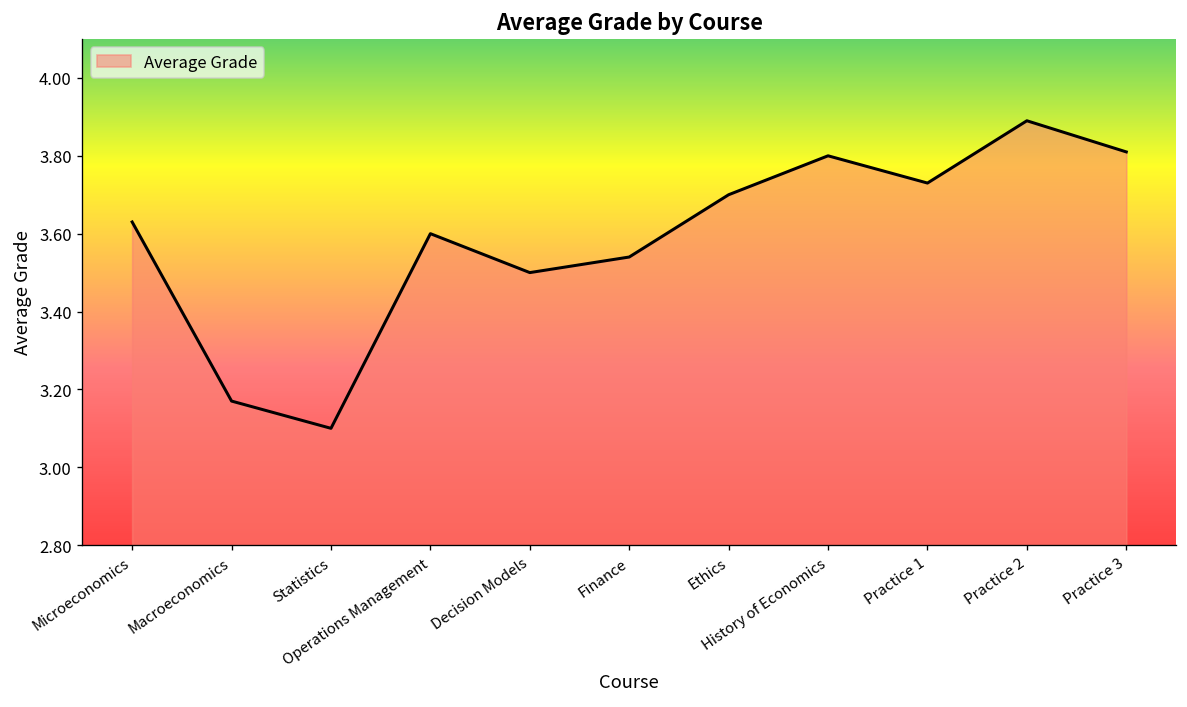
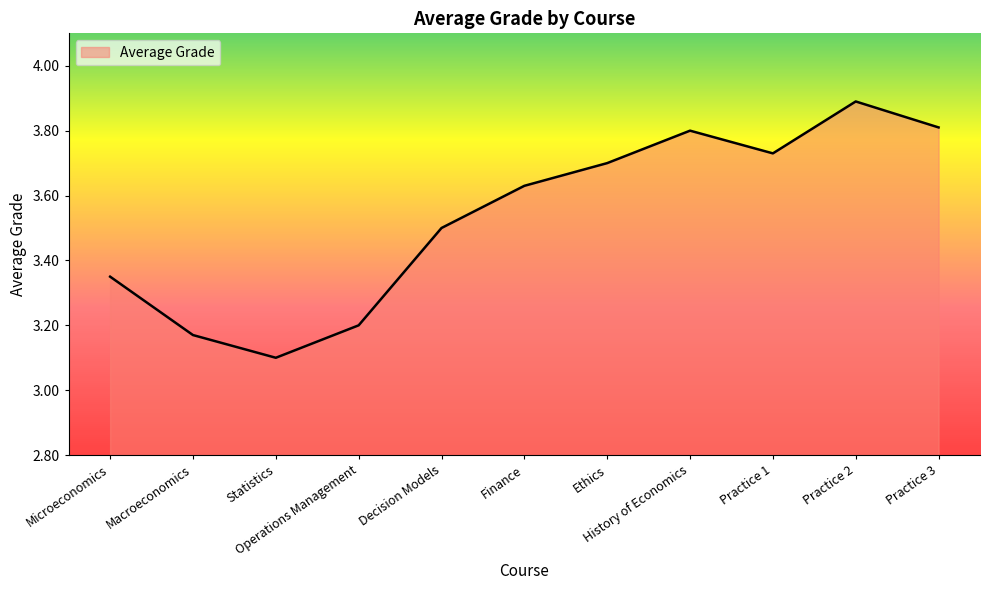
  {
-   "Microeconomics": 3.63,
+   "Microeconomics": 3.35,
    "Macroeconomics": 3.17,
    "Statistics": 3.10,
-   "Operations Management": 3.6,
+   "Operations Management": 3.2,
    "Decision Models": 3.50,
-   "Finance": 3.54,
+   "Finance": 3.63,
    "Ethics": 3.70,
    "History of Economics": 3.80,
    "Practice 1": 3.73,
    "Practice 2": 3.89,
    "Practice 3": 3.81
  }
